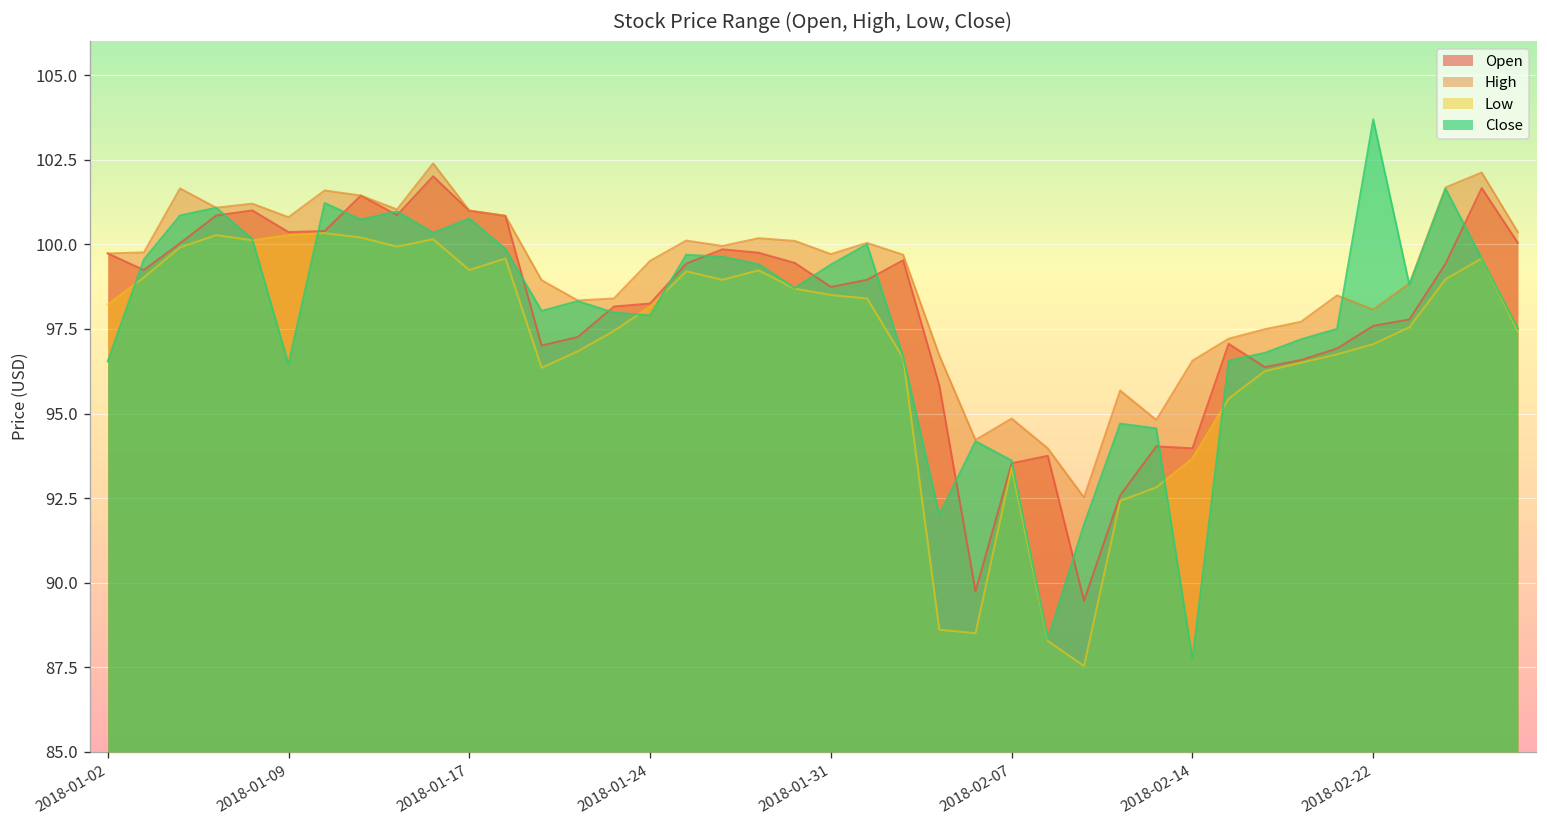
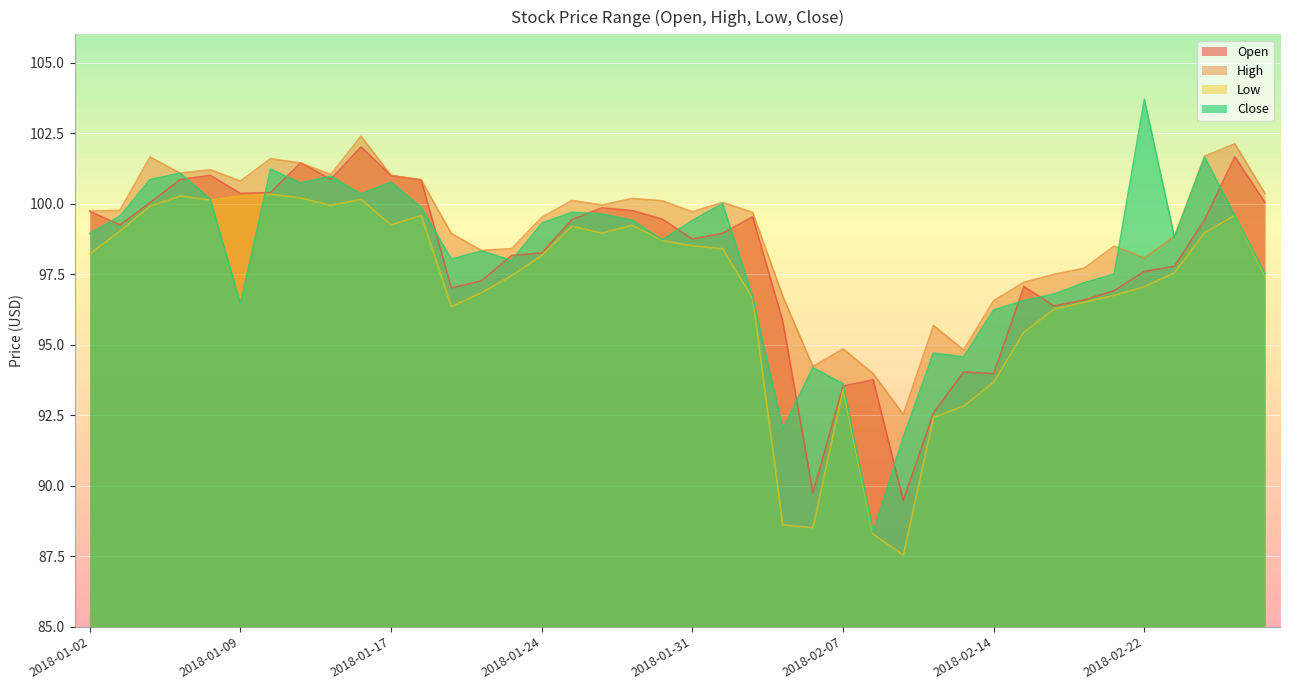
  {
    "Close": {
-     "2018-01-02": 96.5,
+     "2018-01-02": 98.9,
      "2018-01-09": 96.5,
      "2018-01-17": 100.8,
-     "2018-01-24": 97.9,
+     "2018-01-24": 99.3,
      "2018-01-31": 99.4,
-     "2018-02-14": 87.8,
+     "2018-02-14": 96.2,
      "2018-02-22": 103.7
    }
  }
